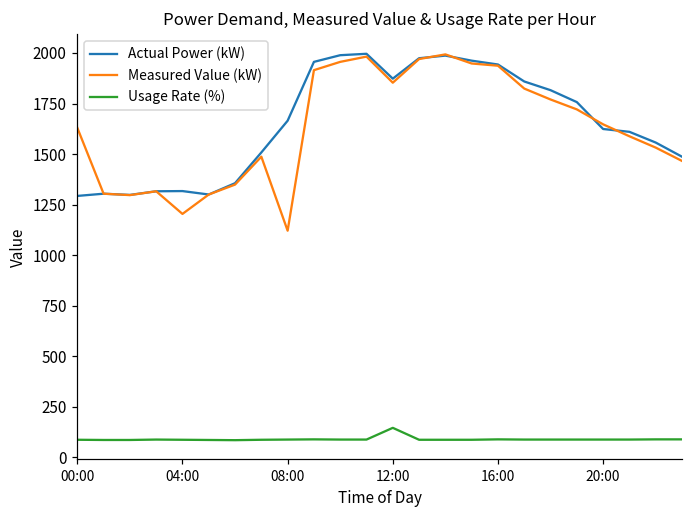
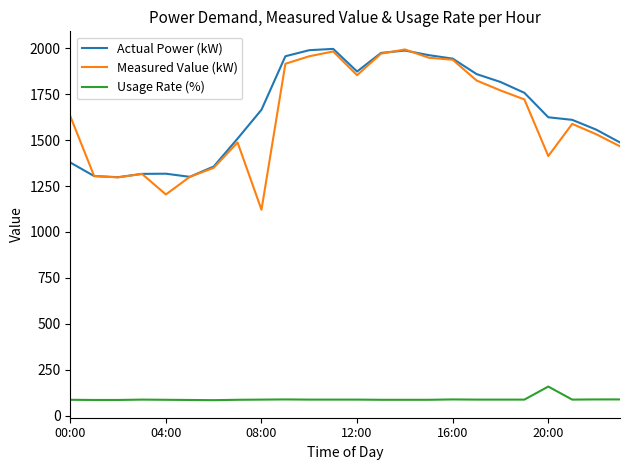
  {
    "Actual Power (kW)": {
-     "00:00": 1290,
+     "00:00": 1380,
      "04:00": 1320,
      "08:00": 1670,
      "12:00": 1870,
      "20:00": 1620
    },
    "Measured Value (kW)": {
      "00:00": 1630,
      "04:00": 1200,
      "08:00": 1120,
      "12:00": 1850,
-     "20:00": 1650
+     "20:00": 1410
    },
    "Usage Rate (%)": {
      "00:00": 90,
      "04:00": 90,
      "08:00": 90,
-     "12:00": 150,
+     "12:00": 90,
      "16:00": 90,
-     "20:00": 90
+     "20:00": 160
    }
  }
